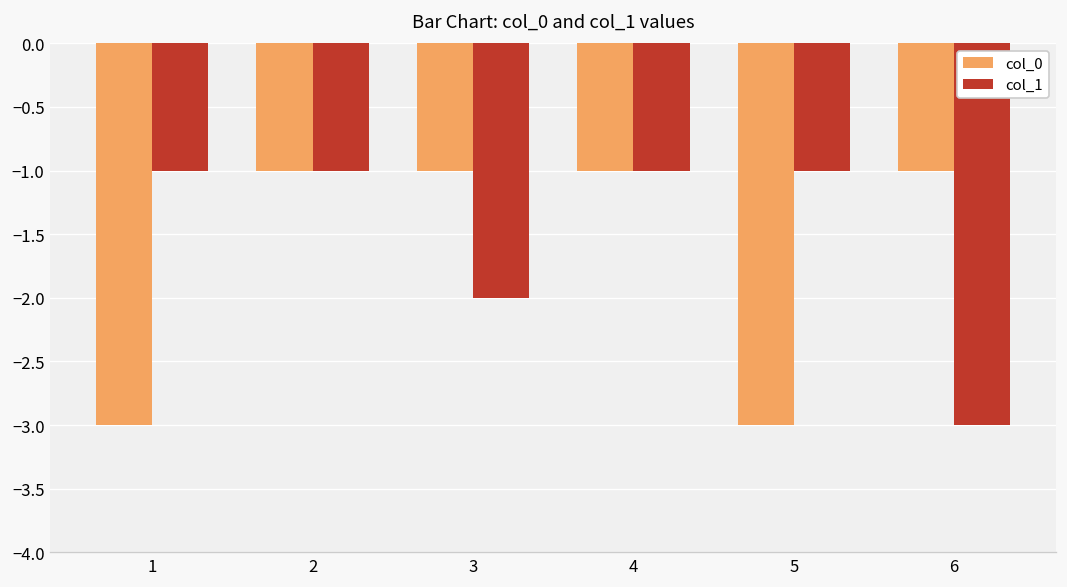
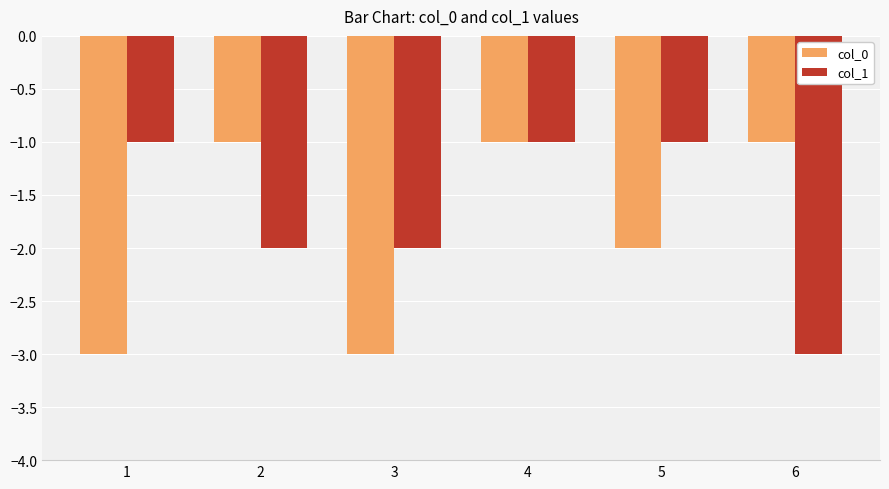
  {
    "col_0": {
      "1": -3,
      "2": -1,
-     "3": -1,
+     "3": -3,
      "4": -1,
-     "5": -3,
+     "5": -2,
      "6": -1
    },
    "col_1": {
      "1": -1,
-     "2": -1,
+     "2": -2,
      "3": -2,
      "4": -1,
      "5": -1,
      "6": -3
    }
  }
